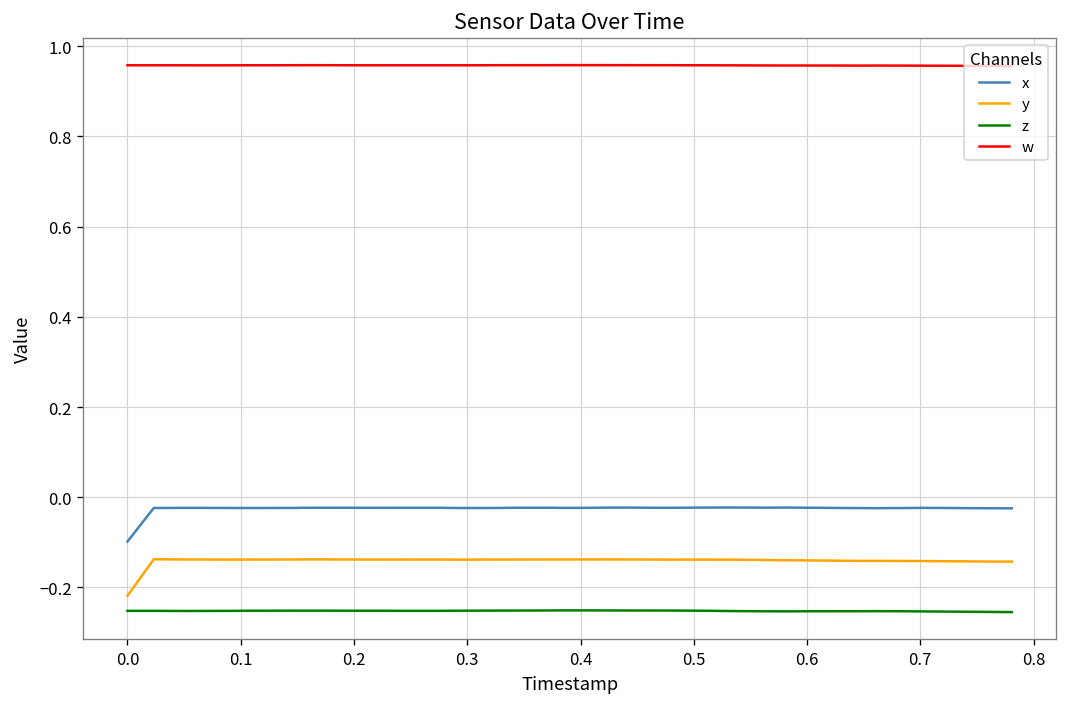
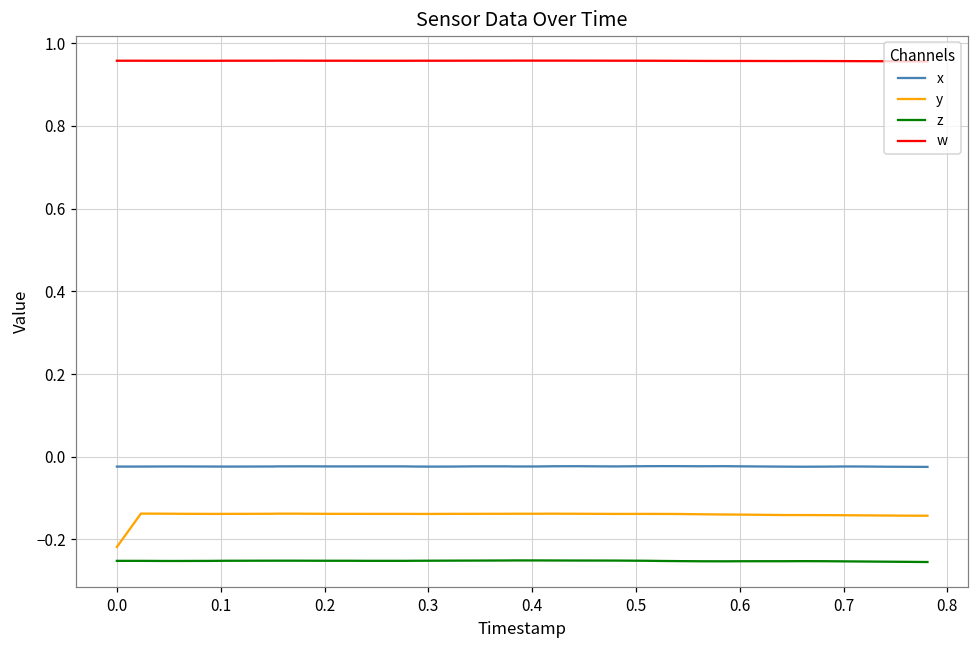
  {
    "x": {
-     "0.0": -0.10
+     "0.0": -0.02
    },
    "y": {
      "0.0": -0.22
    },
    "z": {
      "0.0": -0.25
    },
    "w": {
      "0.0": 0.96
    }
  }
